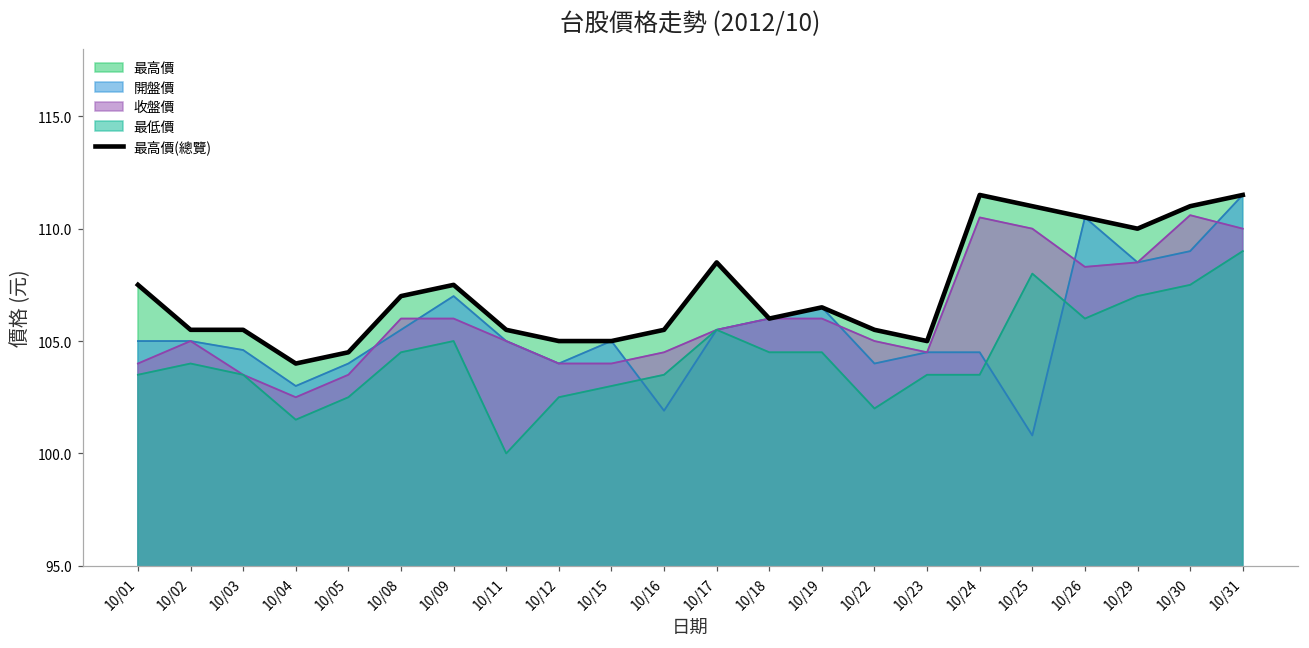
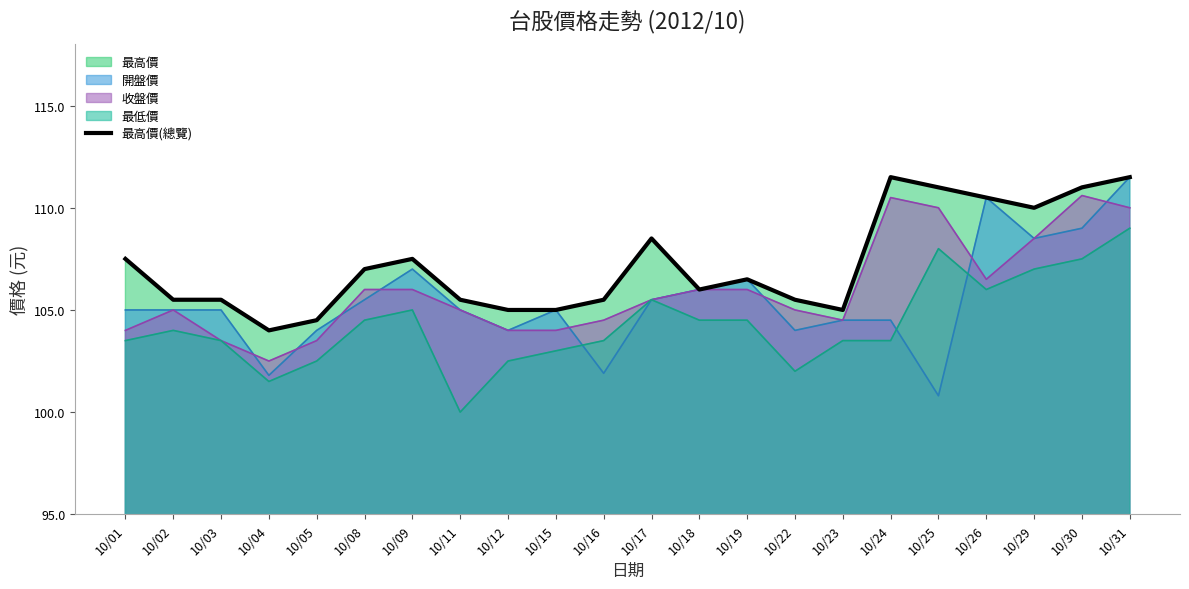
  {
    "開盤價": {
      "10/01": 105.0,
-     "10/03": 104.6,
-     "10/04": 103.0,
+     "10/03": 105.0,
+     "10/04": 101.8,
      "10/05": 104.0,
      "10/08": 105.5,
      "10/09": 107.0,
      "10/16": 101.9,
      "10/22": 104.0,
      "10/24": 104.5,
      "10/25": 100.8,
      "10/30": 109.0
    },
    "收盤價": {
      "10/01": 104.0,
      "10/04": 102.5,
      "10/05": 103.5,
      "10/08": 106.0,
      "10/09": 106.0,
      "10/15": 104.0,
      "10/16": 104.5,
      "10/19": 106.0,
      "10/22": 105.0,
      "10/24": 110.5,
      "10/25": 110.0,
-     "10/26": 108.3,
+     "10/26": 106.5,
      "10/30": 110.6,
      "10/31": 110.0
    }
  }
